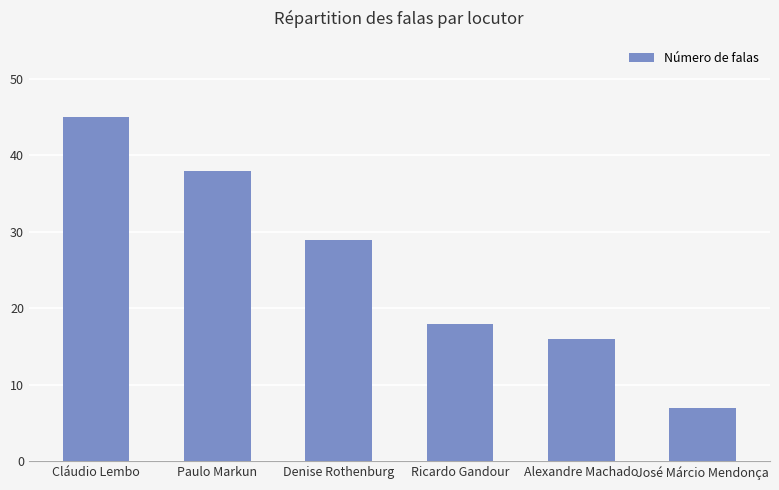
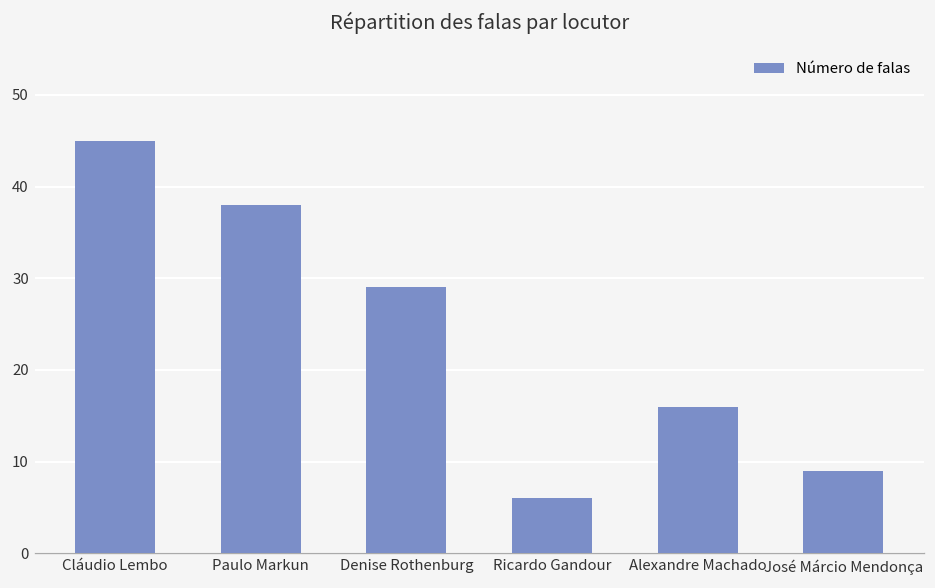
  {
    "Cláudio Lembo": 45,
    "Paulo Markun": 38,
    "Denise Rothenburg": 29,
-   "Ricardo Gandour": 18,
+   "Ricardo Gandour": 6,
    "Alexandre Machado": 16,
-   "José Márcio Mendonça": 7
+   "José Márcio Mendonça": 9
  }
